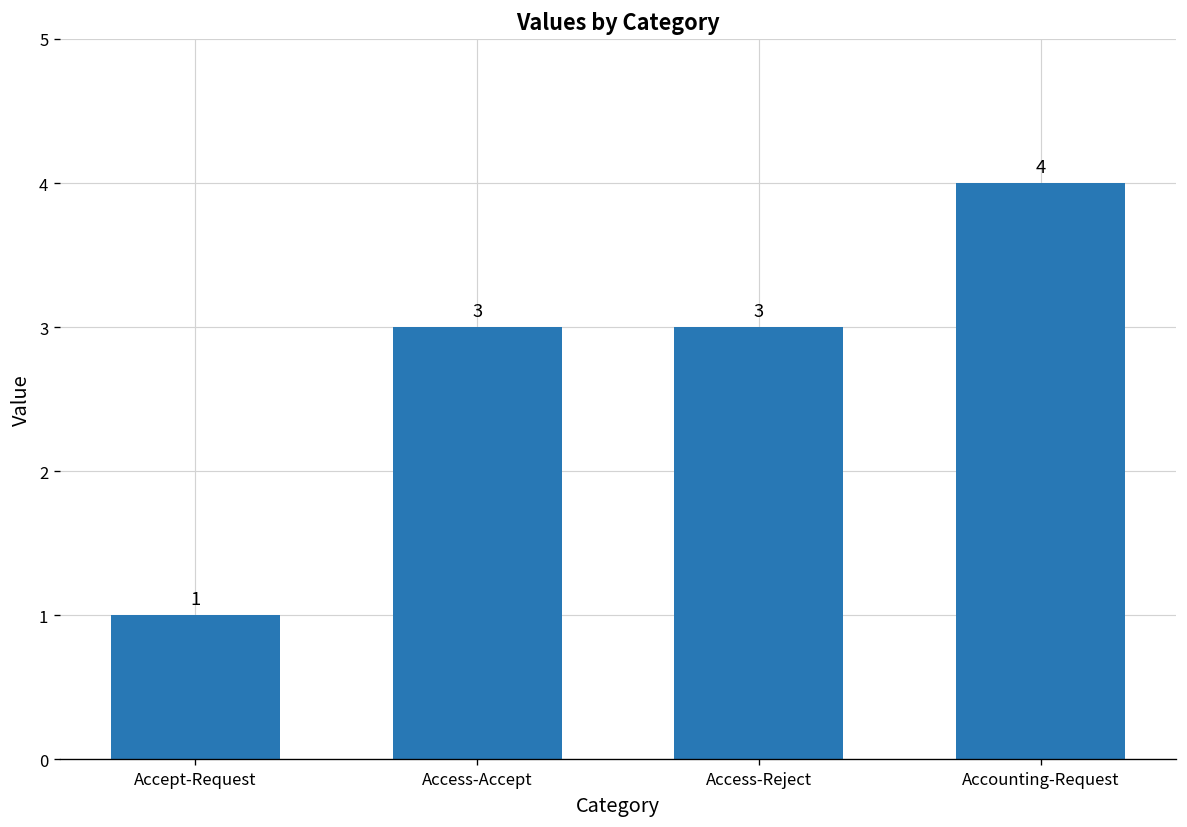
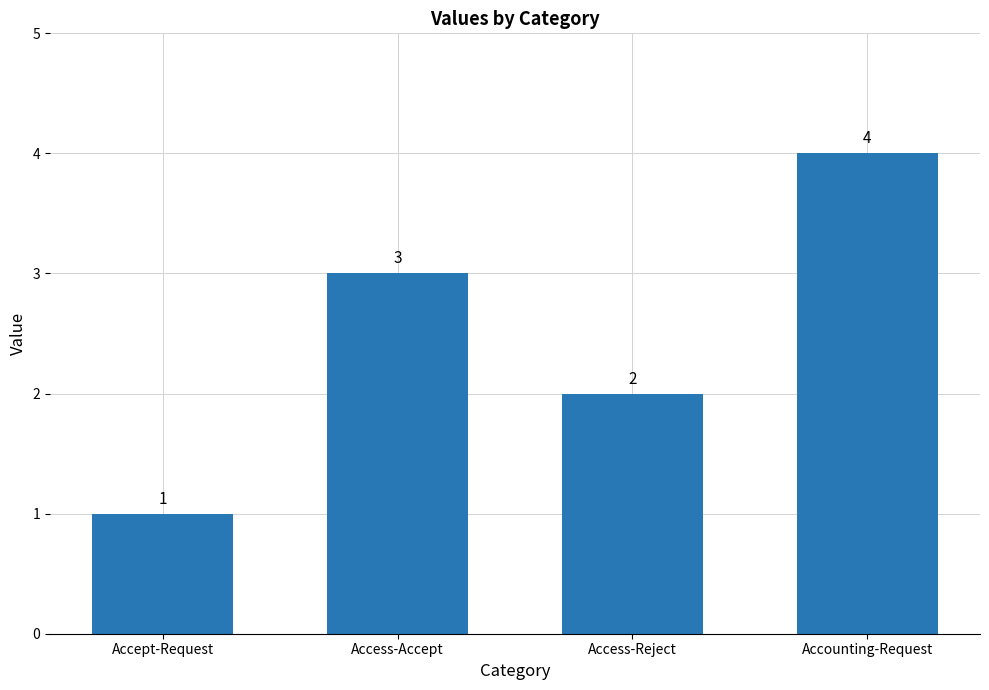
  {
    "Accept-Request": 1,
    "Access-Accept": 3,
-   "Access-Reject": 3,
+   "Access-Reject": 2,
    "Accounting-Request": 4
  }
